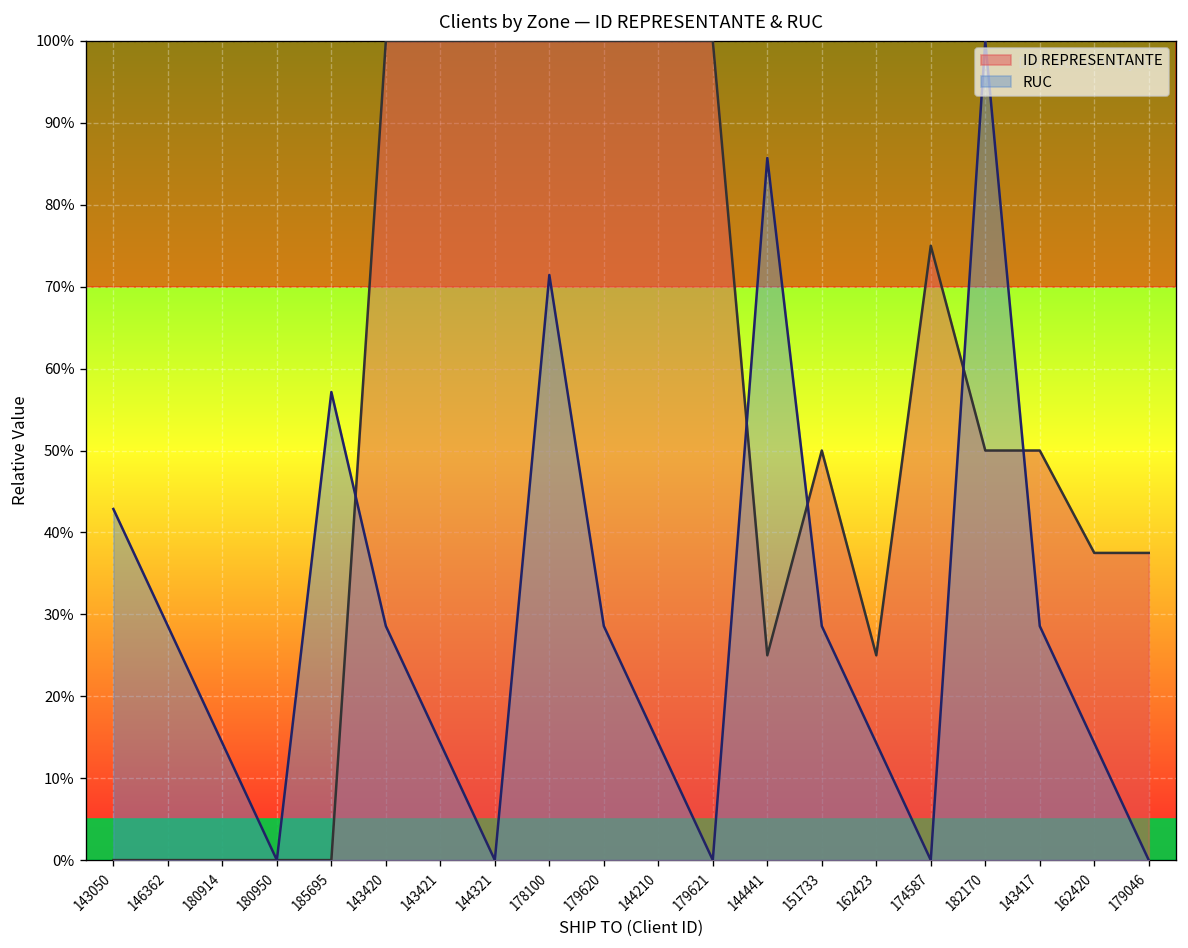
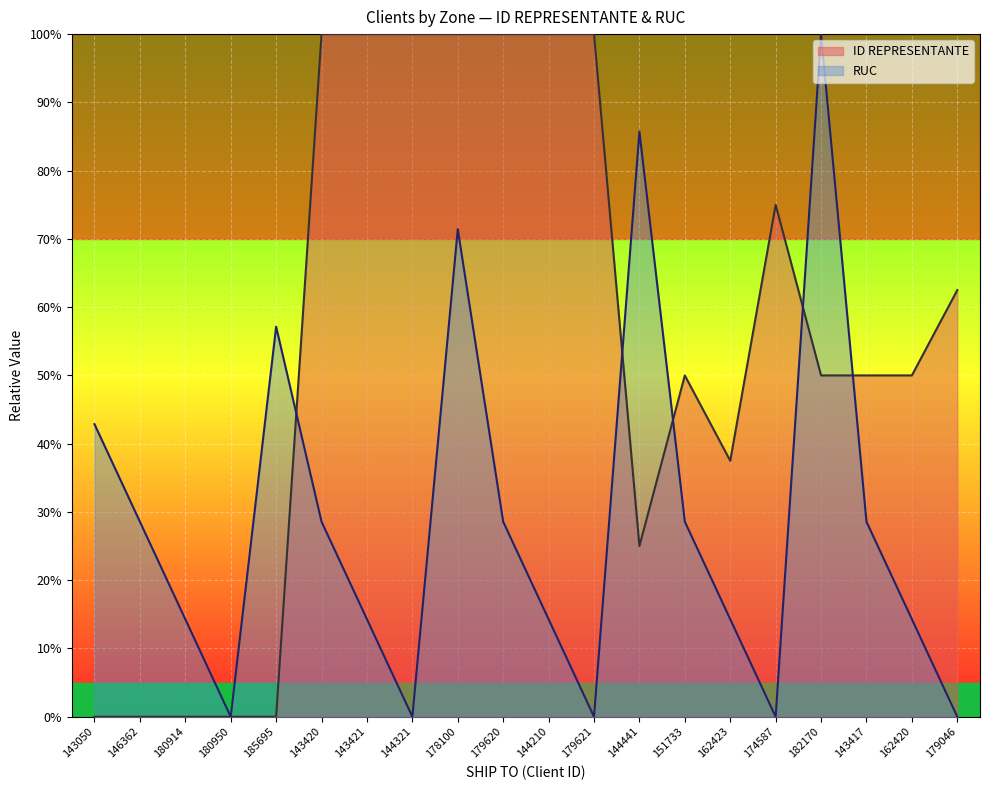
  {
    "ID REPRESENTANTE": {
      "144441": "25%",
      "151733": "50%",
-     "162423": "25%",
+     "162423": "38%",
      "182170": "50%",
      "143417": "50%",
-     "162420": "38%",
-     "179046": "38%"
+     "162420": "50%",
+     "179046": "63%"
    },
    "RUC": {
      "143050": "43%",
      "146362": "29%",
      "180914": "14%",
      "185695": "57%",
      "143420": "29%",
      "143421": "14%",
      "179620": "29%",
      "144210": "14%",
      "151733": "29%",
      "162423": "14%",
      "143417": "29%",
      "162420": "14%"
    }
  }
